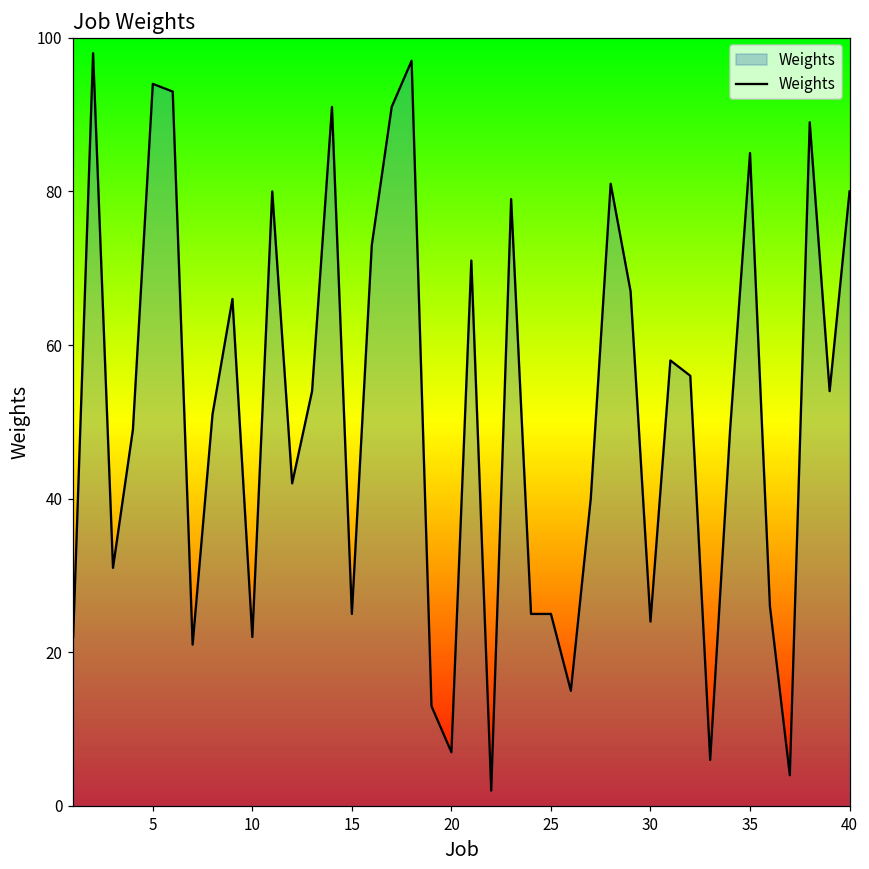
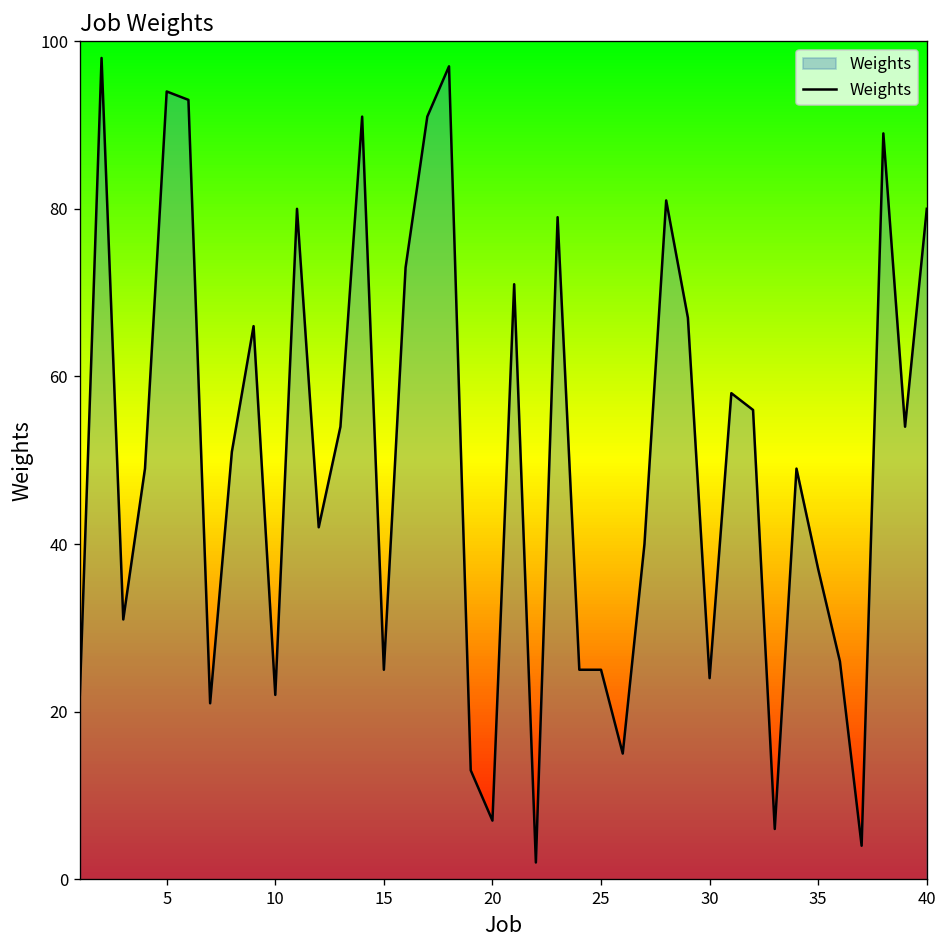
  {
    "5": 94,
    "10": 22,
    "15": 25,
    "20": 7,
    "25": 25,
    "30": 24,
-   "35": 85,
+   "35": 37,
    "40": 80
  }
